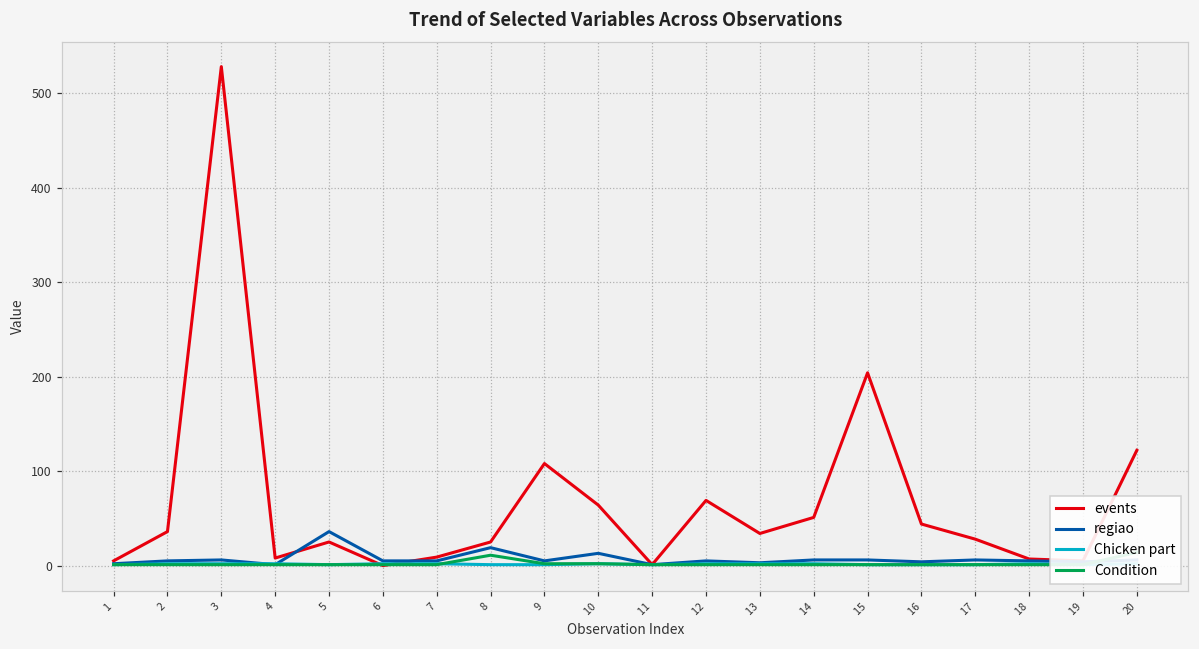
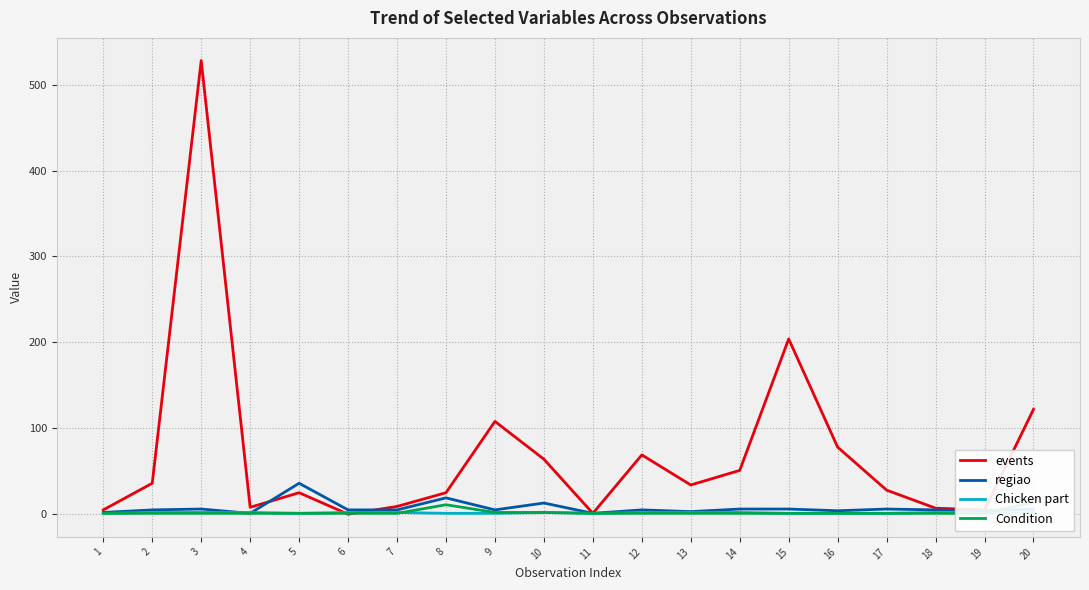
  {
    "events": {
      "1": 10,
      "2": 40,
      "3": 530,
      "4": 10,
      "5": 30,
      "7": 10,
      "8": 30,
      "9": 110,
      "10": 60,
      "12": 70,
      "13": 30,
      "14": 50,
      "15": 200,
-     "16": 40,
+     "16": 80,
      "17": 30,
      "20": 120
    },
    "regiao": {
      "2": 10,
      "3": 10,
      "5": 40,
      "6": 10,
      "7": 10,
      "8": 20,
      "9": 10,
      "10": 10,
      "12": 10,
      "14": 10,
      "15": 10,
      "17": 10
    },
    "Chicken part": {
      "8": 0
    },
    "Condition": {
      "8": 10
    }
  }
